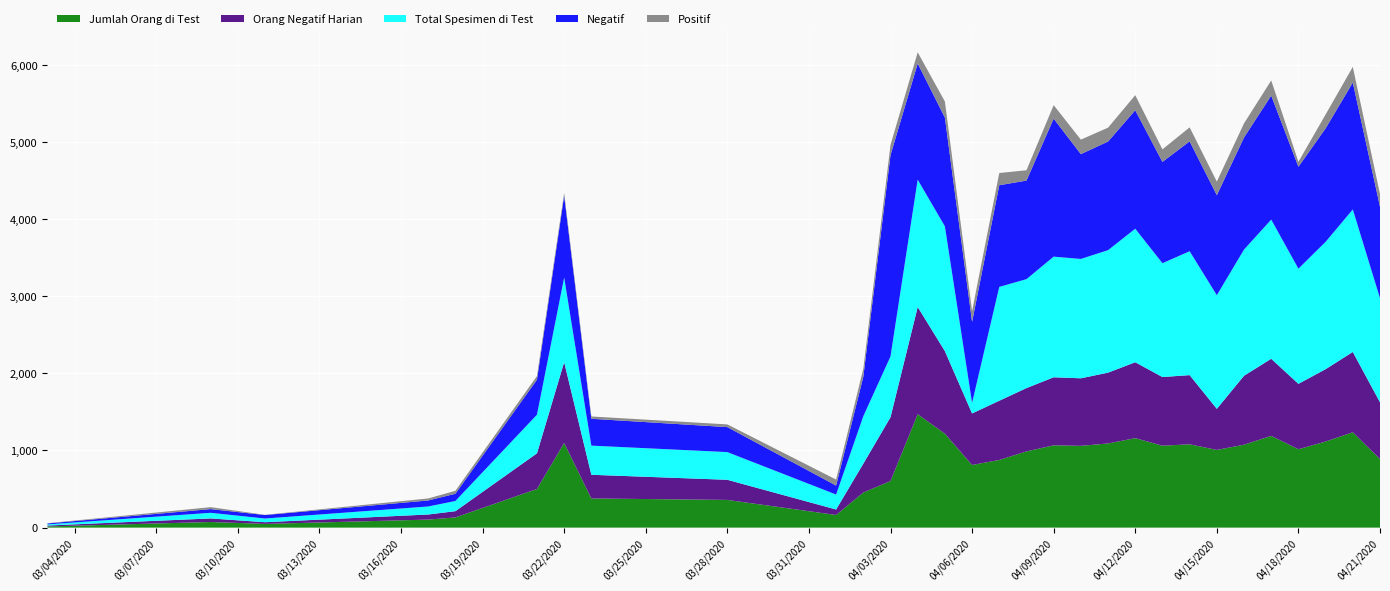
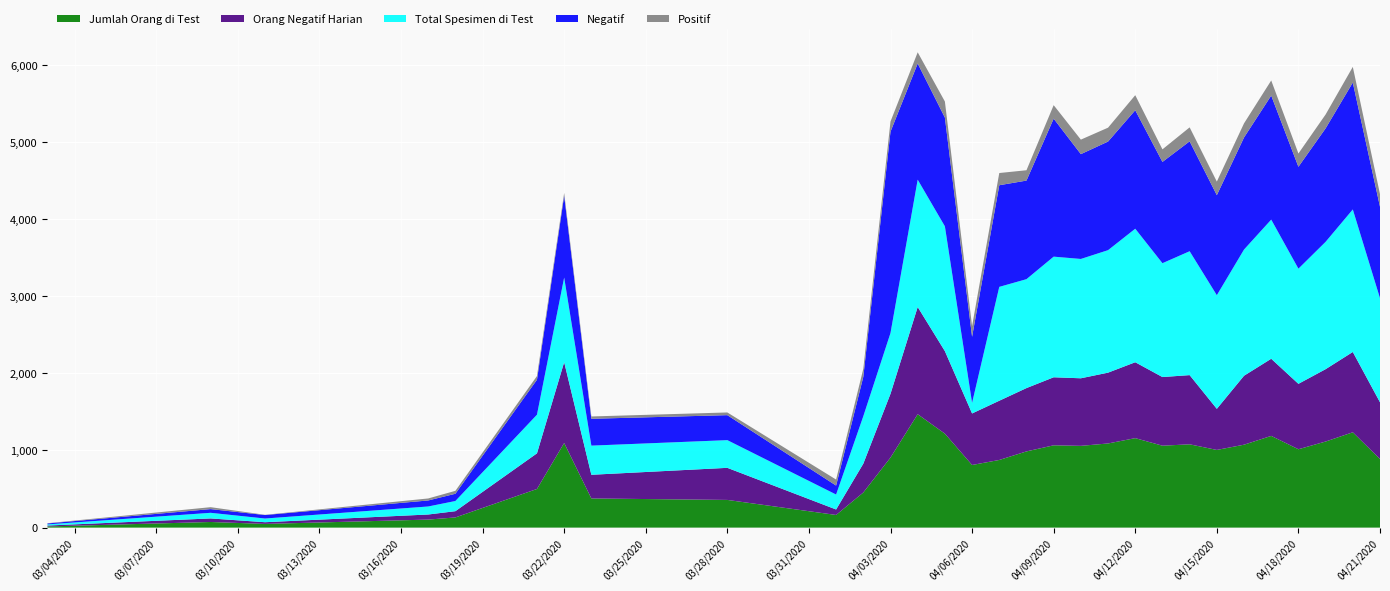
  {
    "Jumlah Orang di Test": {
      "03/22/2020": "1,100",
      "03/28/2020": "400",
-     "04/03/2020": "600",
+     "04/03/2020": "900",
      "04/06/2020": "800",
      "04/09/2020": "1,100",
      "04/12/2020": "1,200",
      "04/15/2020": "1,000",
      "04/18/2020": "1,000",
      "04/21/2020": "900"
    },
    "Orang Negatif Harian": {
      "03/22/2020": "1,000",
-     "03/28/2020": "300",
+     "03/28/2020": "400",
      "04/03/2020": "800",
      "04/06/2020": "700",
      "04/09/2020": "900",
      "04/12/2020": "1,000",
      "04/15/2020": "500",
      "04/18/2020": "800",
      "04/21/2020": "700"
    },
    "Total Spesimen di Test": {
      "03/22/2020": "1,100",
      "03/28/2020": "400",
      "04/03/2020": "800",
      "04/06/2020": "100",
      "04/09/2020": "1,600",
      "04/12/2020": "1,700",
      "04/15/2020": "1,500",
      "04/18/2020": "1,500",
      "04/21/2020": "1,300"
    },
    "Negatif": {
      "03/22/2020": "1,100",
      "03/28/2020": "300",
      "04/03/2020": "2,600",
-     "04/06/2020": "1,100",
+     "04/06/2020": "900",
      "04/09/2020": "1,800",
      "04/12/2020": "1,500",
      "04/15/2020": "1,300",
      "04/18/2020": "1,300",
      "04/21/2020": "1,200"
    },
    "Positif": {
      "03/22/2020": "0",
      "03/28/2020": "0",
      "04/03/2020": "100",
      "04/06/2020": "100",
      "04/09/2020": "200",
      "04/12/2020": "200",
      "04/15/2020": "200",
-     "04/18/2020": "100",
+     "04/18/2020": "200",
      "04/21/2020": "200"
    }
  }
